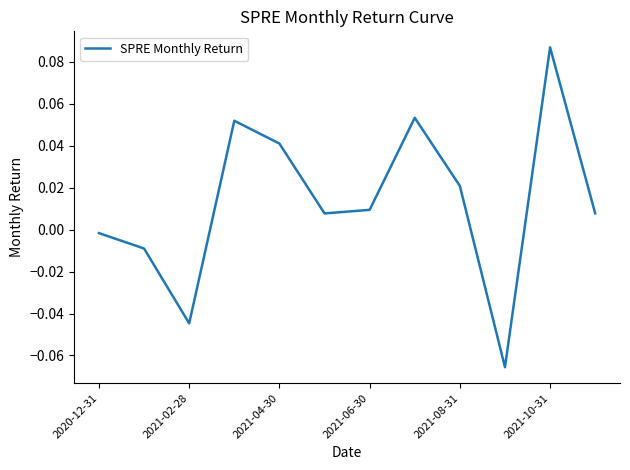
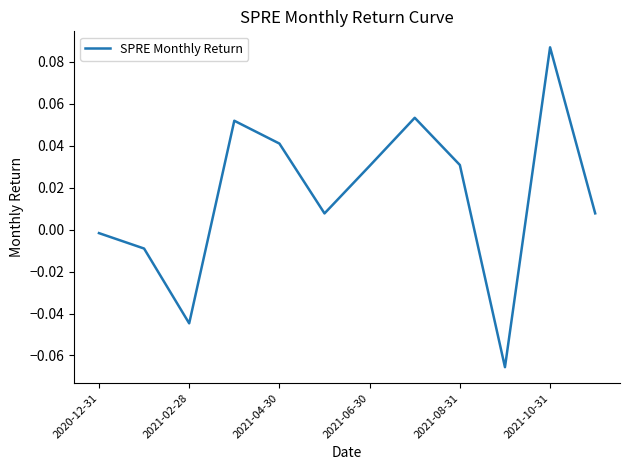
  {
    "2020-12-31": -0.002,
    "2021-02-28": -0.045,
    "2021-04-30": 0.041,
-   "2021-06-30": 0.009,
-   "2021-08-31": 0.021,
+   "2021-06-30": 0.030,
+   "2021-08-31": 0.031,
    "2021-10-31": 0.087
  }
